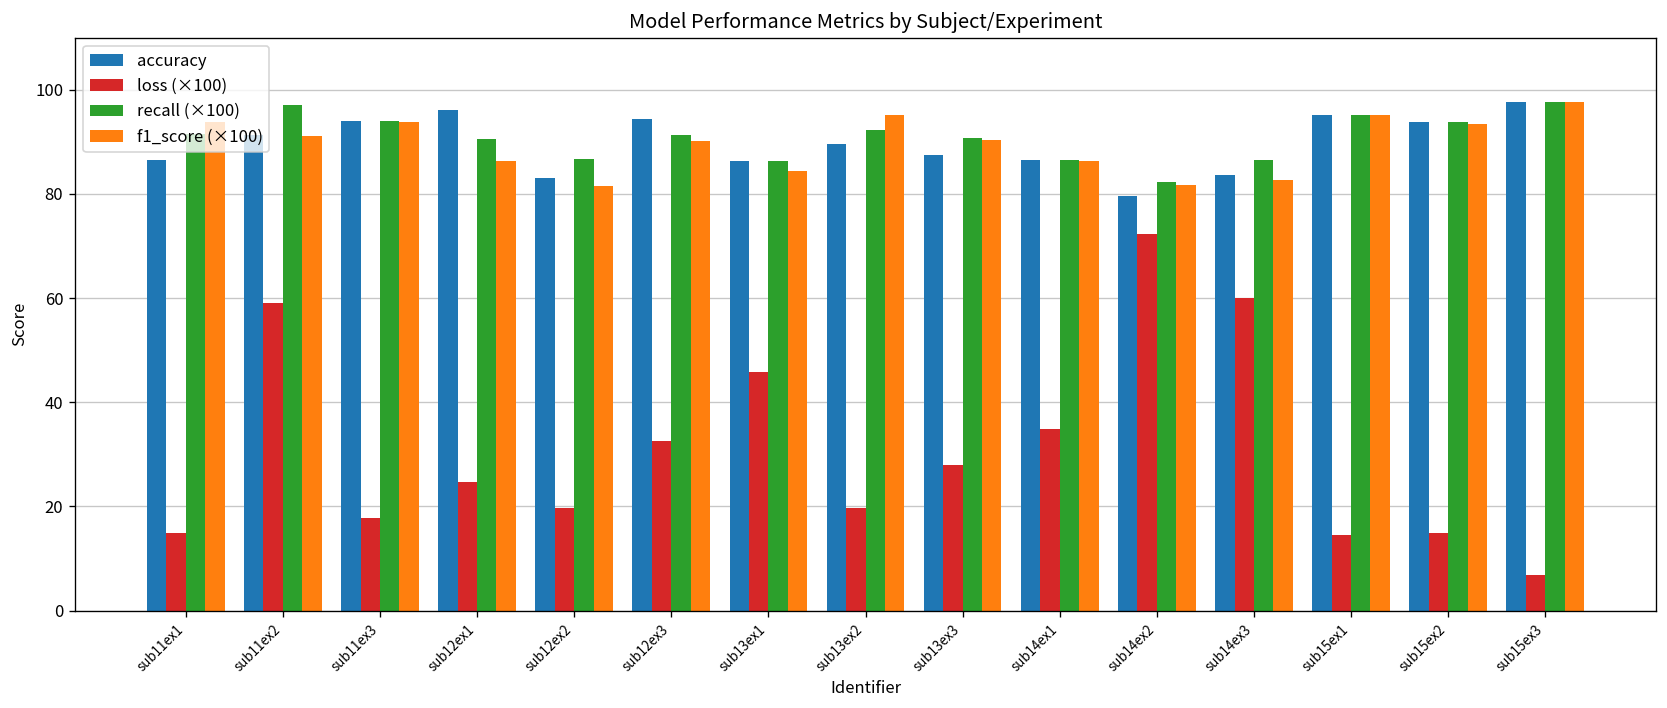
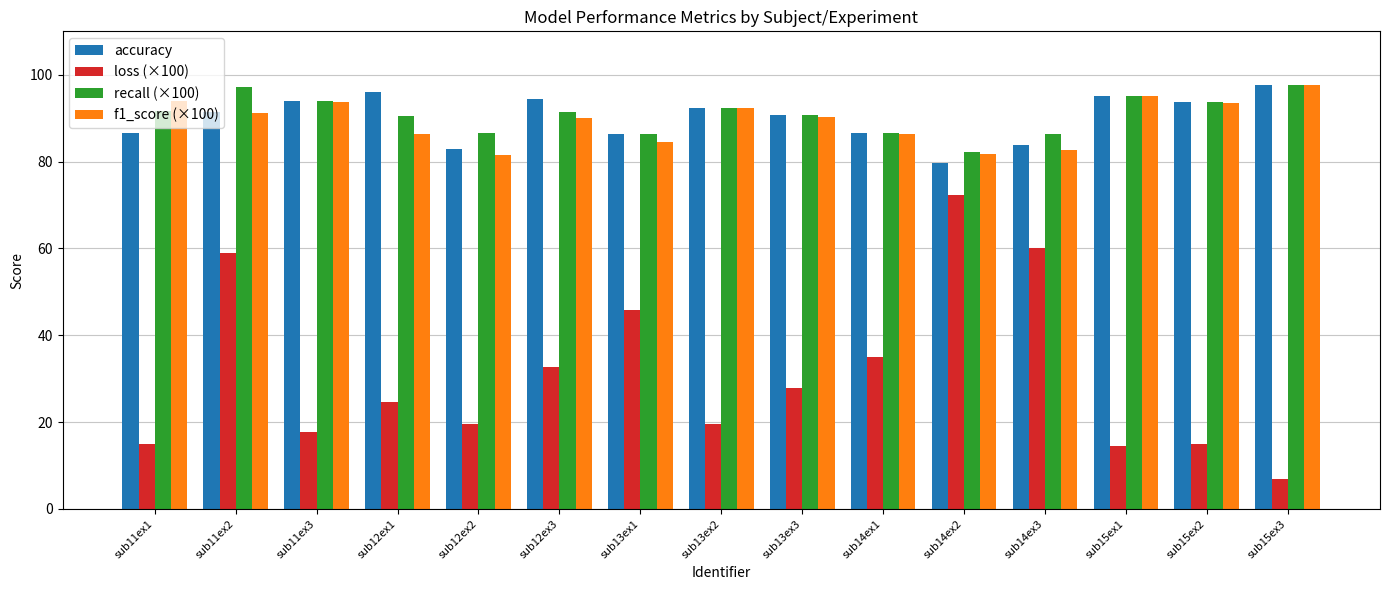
  {
    "accuracy": {
      "sub11ex1": 87,
      "sub11ex3": 94,
      "sub12ex1": 96,
      "sub12ex2": 83,
      "sub12ex3": 94,
      "sub13ex1": 86,
-     "sub13ex2": 90,
-     "sub13ex3": 87,
+     "sub13ex2": 92,
+     "sub13ex3": 91,
      "sub14ex1": 87,
      "sub14ex2": 80,
      "sub14ex3": 84,
      "sub15ex1": 95,
      "sub15ex2": 94,
      "sub15ex3": 98
    },
    "loss (×100)": {
      "sub11ex1": 15,
      "sub11ex2": 59,
      "sub11ex3": 18,
      "sub12ex1": 25,
      "sub12ex2": 20,
      "sub12ex3": 33,
      "sub13ex1": 46,
      "sub13ex2": 20,
      "sub13ex3": 28,
      "sub14ex1": 35,
      "sub14ex2": 72,
      "sub14ex3": 60,
      "sub15ex1": 15,
      "sub15ex2": 15,
      "sub15ex3": 7
    },
    "recall (×100)": {
      "sub11ex2": 97,
      "sub11ex3": 94,
      "sub12ex1": 90,
      "sub12ex2": 87,
      "sub12ex3": 91,
      "sub13ex1": 86,
      "sub13ex2": 92,
      "sub13ex3": 91,
      "sub14ex1": 87,
      "sub14ex2": 82,
      "sub14ex3": 86,
      "sub15ex1": 95,
      "sub15ex2": 94,
      "sub15ex3": 98
    },
    "f1_score (×100)": {
      "sub11ex2": 91,
      "sub11ex3": 94,
      "sub12ex1": 86,
      "sub12ex2": 81,
      "sub12ex3": 90,
      "sub13ex1": 84,
-     "sub13ex2": 95,
+     "sub13ex2": 92,
      "sub13ex3": 90,
      "sub14ex1": 86,
      "sub14ex2": 82,
      "sub14ex3": 83,
      "sub15ex1": 95,
      "sub15ex2": 93,
      "sub15ex3": 98
    }
  }
